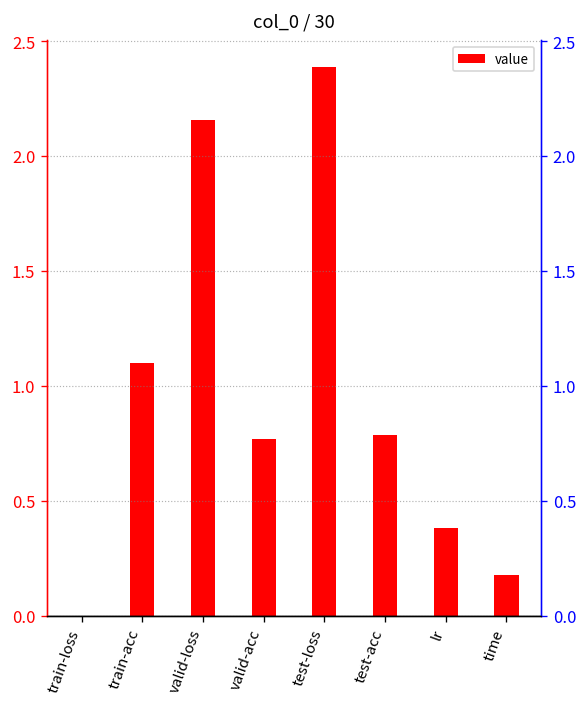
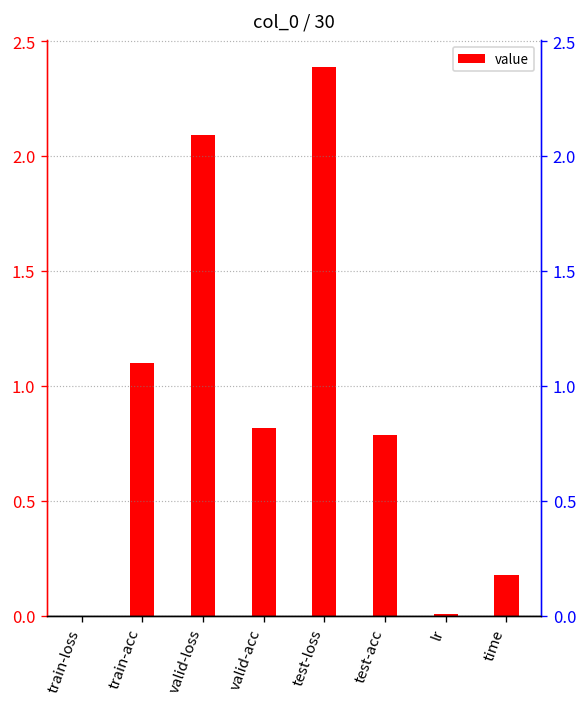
  {
    "train-acc": 1.10,
-   "valid-loss": 2.16,
-   "valid-acc": 0.77,
+   "valid-loss": 2.09,
+   "valid-acc": 0.82,
    "test-loss": 2.39,
    "test-acc": 0.78,
-   "lr": 0.38,
+   "lr": 0.01,
    "time": 0.17
  }
